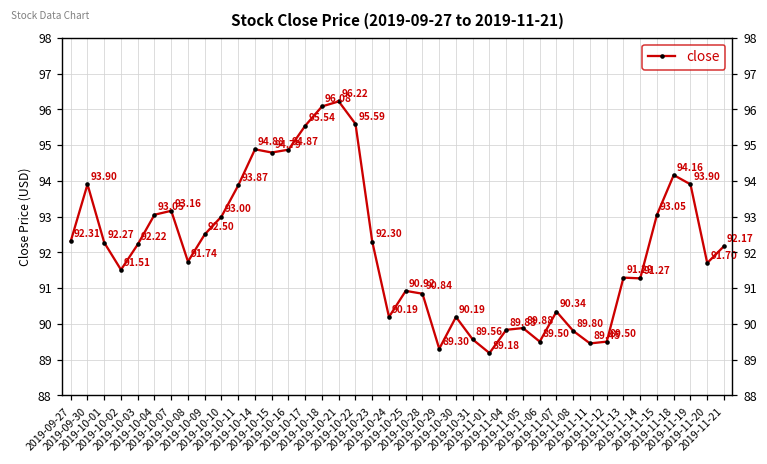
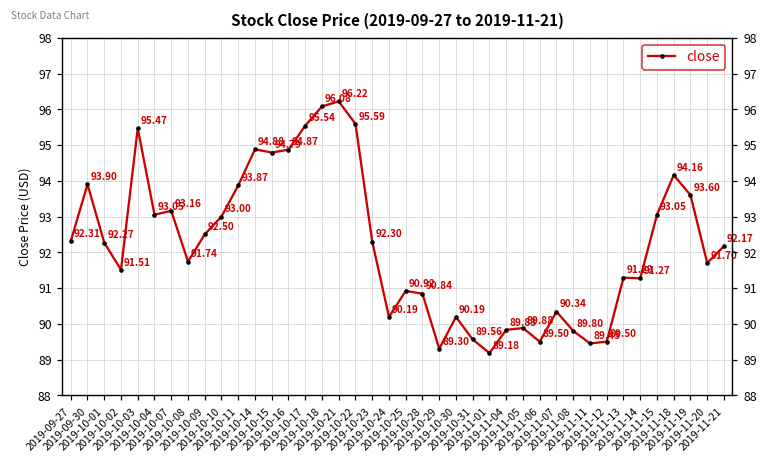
  {
    "2019-09-27": 92.31,
    "2019-09-30": 93.90,
    "2019-10-01": 92.27,
    "2019-10-02": 91.51,
-   "2019-10-03": 92.22,
+   "2019-10-03": 95.47,
    "2019-10-08": 91.74,
    "2019-10-09": 92.50,
    "2019-10-10": 93.00,
    "2019-10-11": 93.87,
    "2019-10-17": 95.54,
    "2019-10-22": 95.59,
    "2019-10-23": 92.30,
    "2019-10-24": 90.19,
    "2019-10-29": 89.30,
    "2019-10-30": 90.19,
    "2019-10-31": 89.56,
    "2019-11-01": 89.18,
    "2019-11-06": 89.50,
    "2019-11-07": 90.34,
    "2019-11-08": 89.80,
    "2019-11-15": 93.05,
    "2019-11-18": 94.16,
-   "2019-11-19": 93.90,
+   "2019-11-19": 93.60,
    "2019-11-20": 91.70,
    "2019-11-21": 92.17
  }
